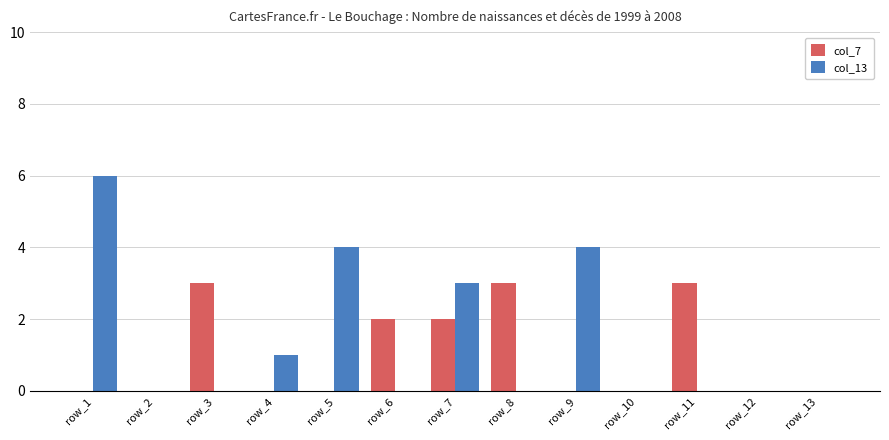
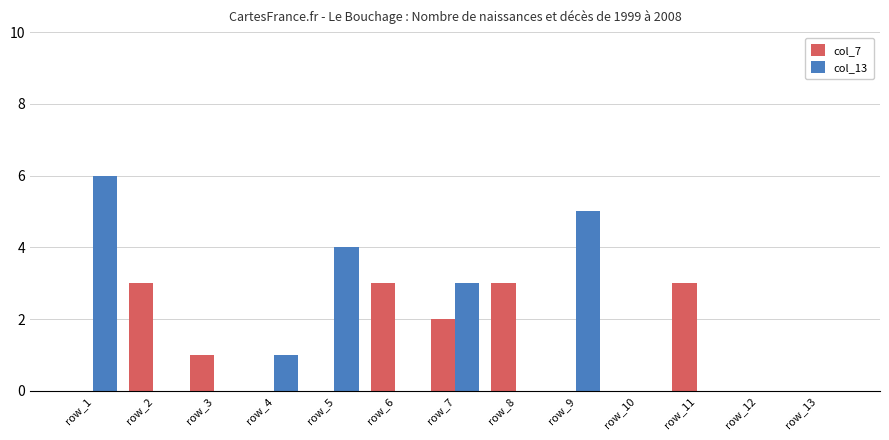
  {
    "col_7": {
      "row_1": 0,
-     "row_2": 0,
-     "row_3": 3,
+     "row_2": 3,
+     "row_3": 1,
      "row_4": 0,
      "row_5": 0,
-     "row_6": 2,
+     "row_6": 3,
      "row_7": 2,
      "row_8": 3,
      "row_9": 0,
      "row_10": 0,
      "row_11": 3,
      "row_12": 0,
      "row_13": 0
    },
    "col_13": {
      "row_1": 6,
      "row_2": 0,
      "row_3": 0,
      "row_4": 1,
      "row_5": 4,
      "row_6": 0,
      "row_7": 3,
      "row_8": 0,
-     "row_9": 4,
+     "row_9": 5,
      "row_10": 0,
      "row_11": 0,
      "row_12": 0,
      "row_13": 0
    }
  }
